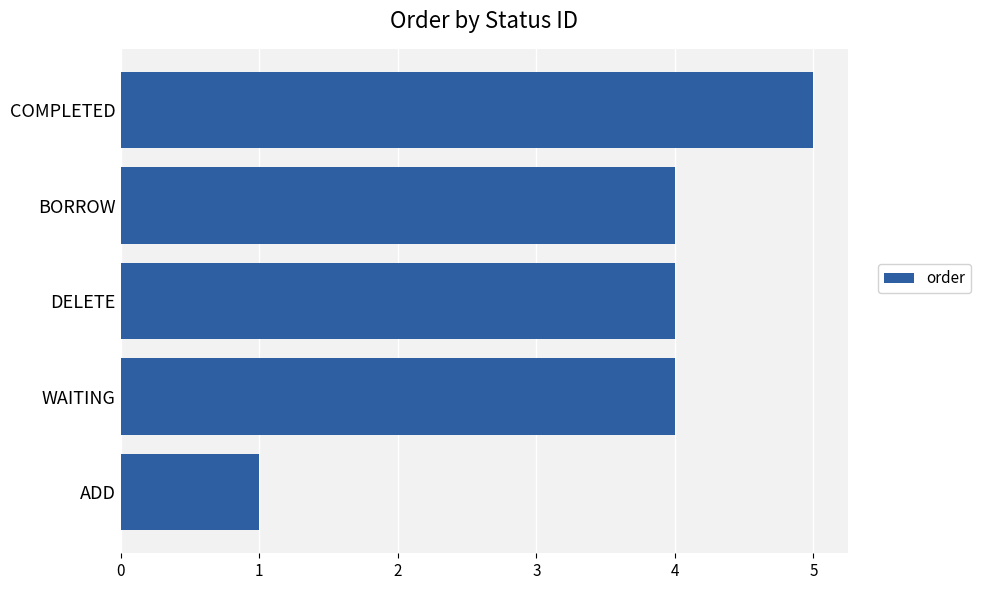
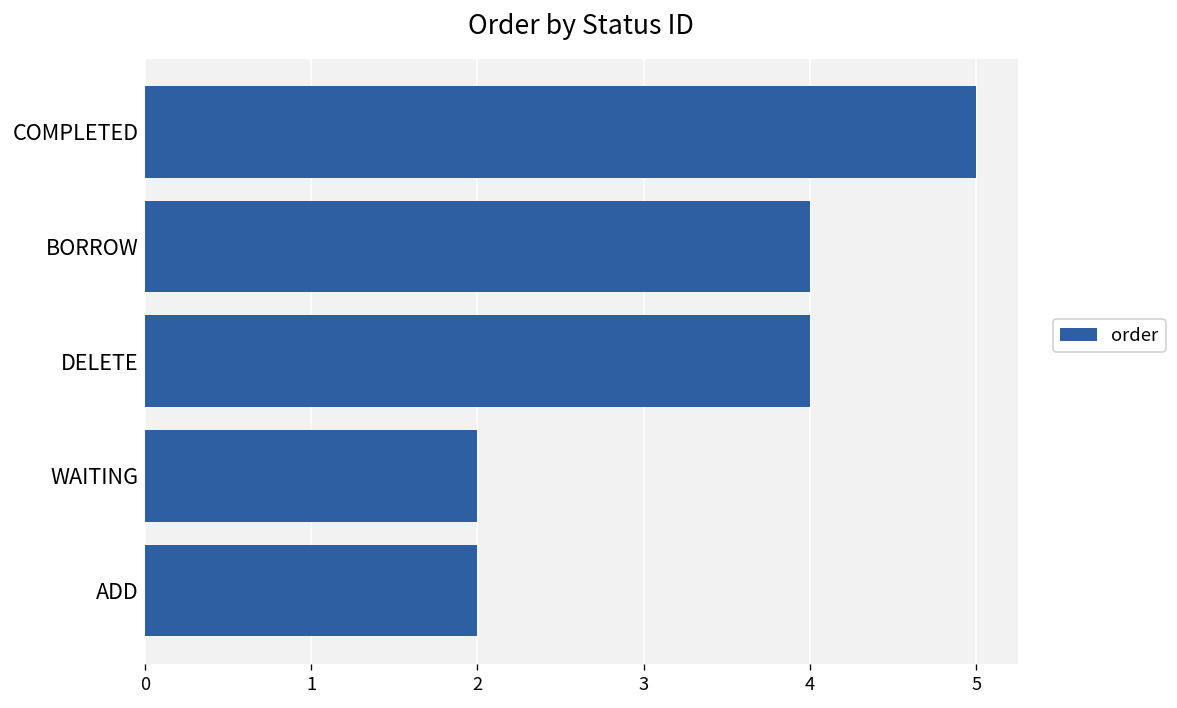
  {
    "COMPLETED": 5,
    "BORROW": 4,
    "DELETE": 4,
-   "WAITING": 4,
-   "ADD": 1
+   "WAITING": 2,
+   "ADD": 2
  }
